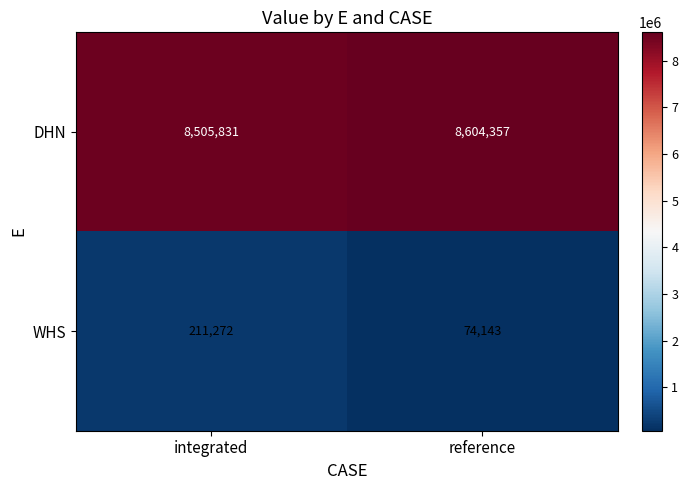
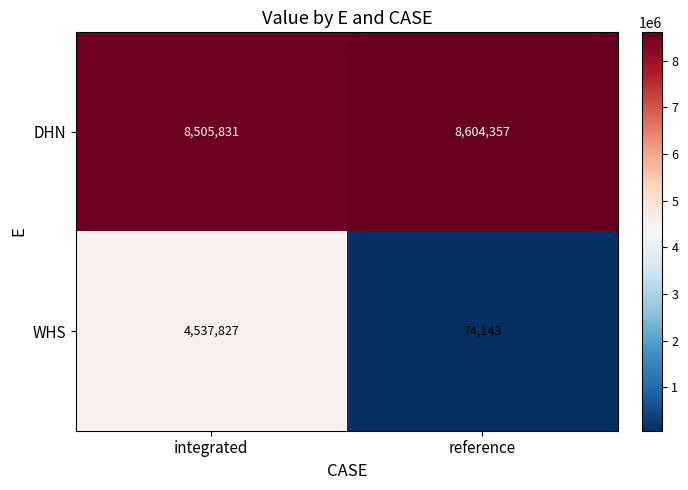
  {
    "DHN": {
      "integrated": "8,505,831",
      "reference": "8,604,357"
    },
    "WHS": {
-     "integrated": "211,272",
+     "integrated": "4,537,827",
      "reference": "74,143"
    }
  }
